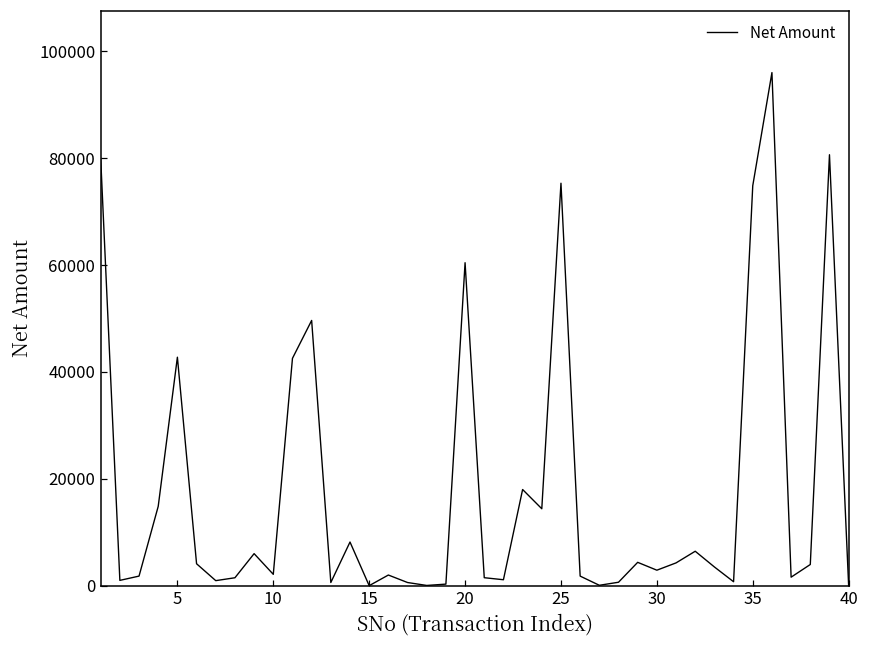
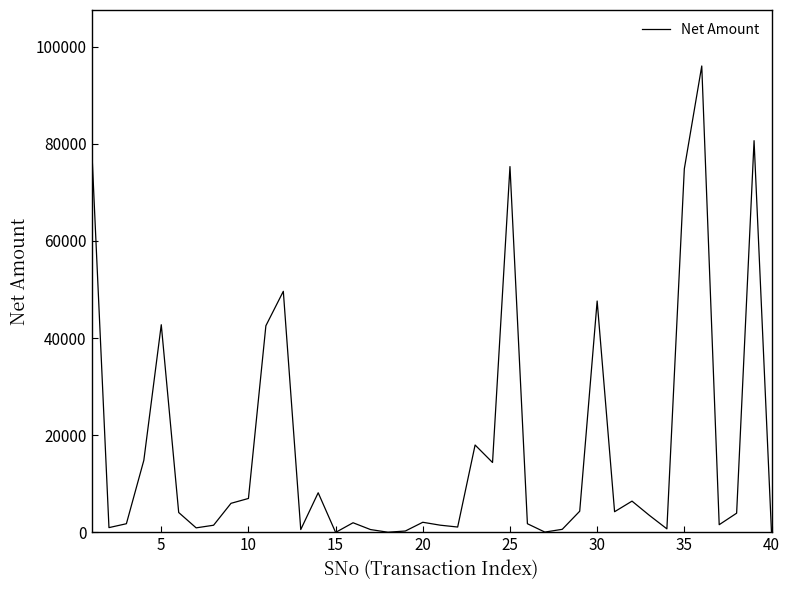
  {
    "5": 43000,
-   "10": 2000,
+   "10": 7000,
    "15": 0,
-   "20": 60000,
+   "20": 2000,
    "25": 75000,
-   "30": 3000,
+   "30": 48000,
    "35": 75000,
    "40": 0
  }
